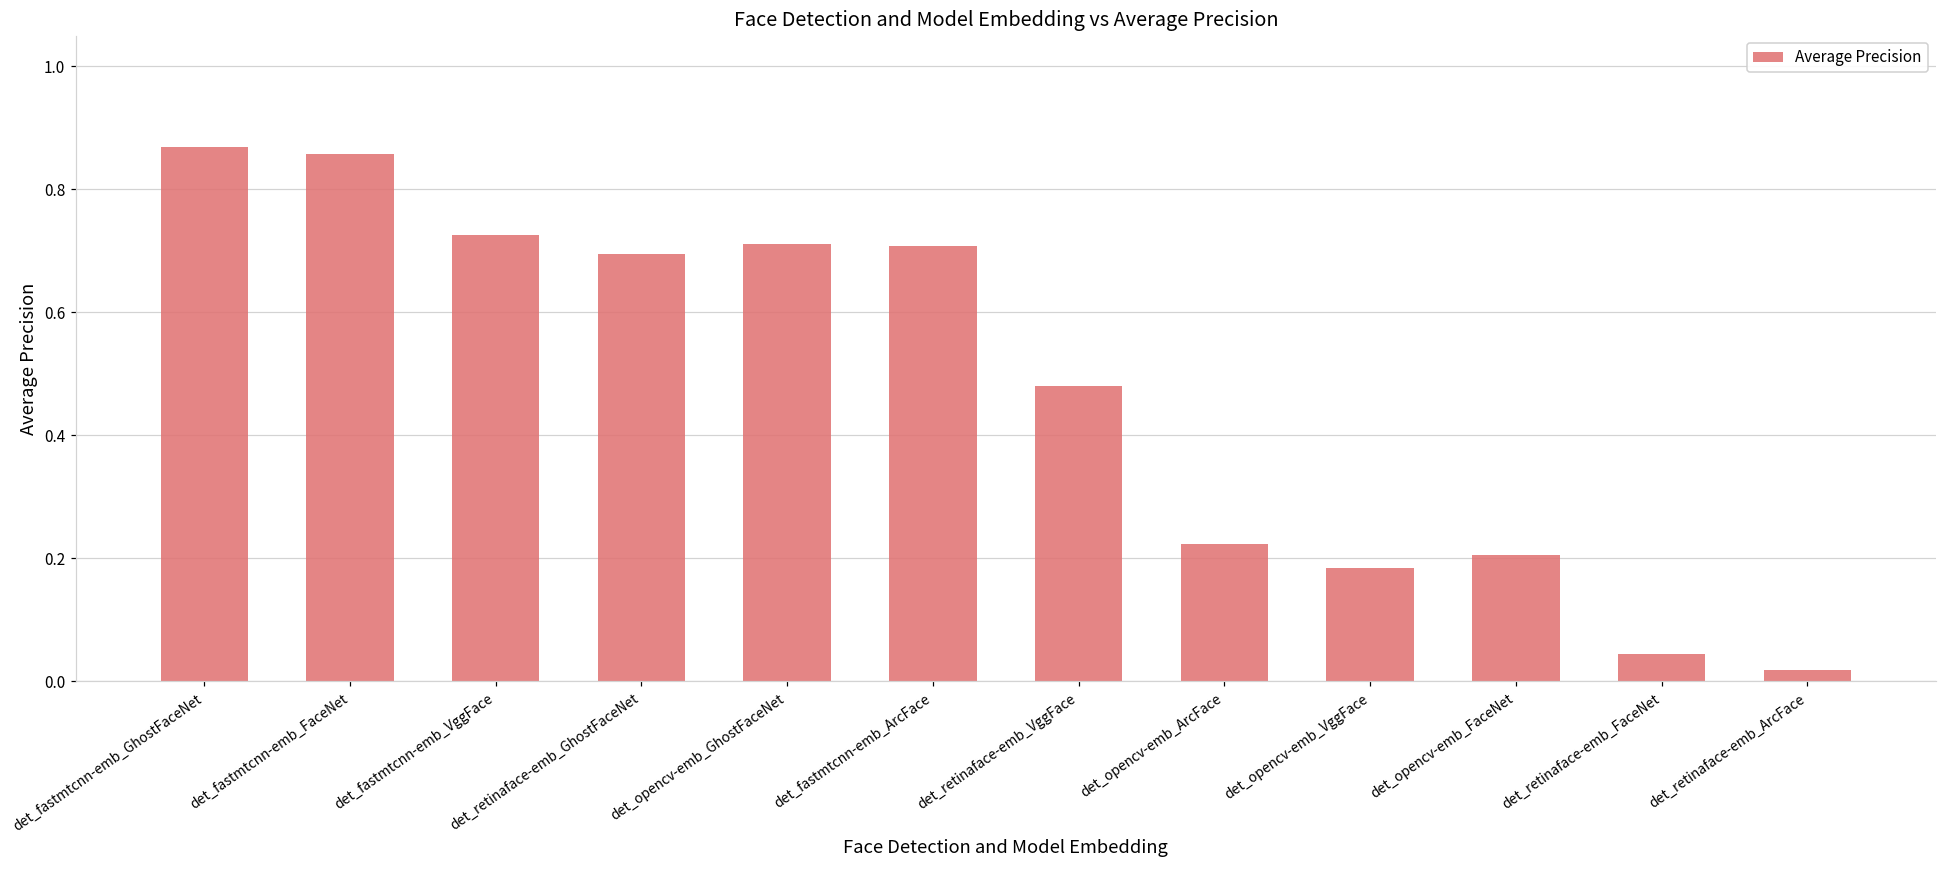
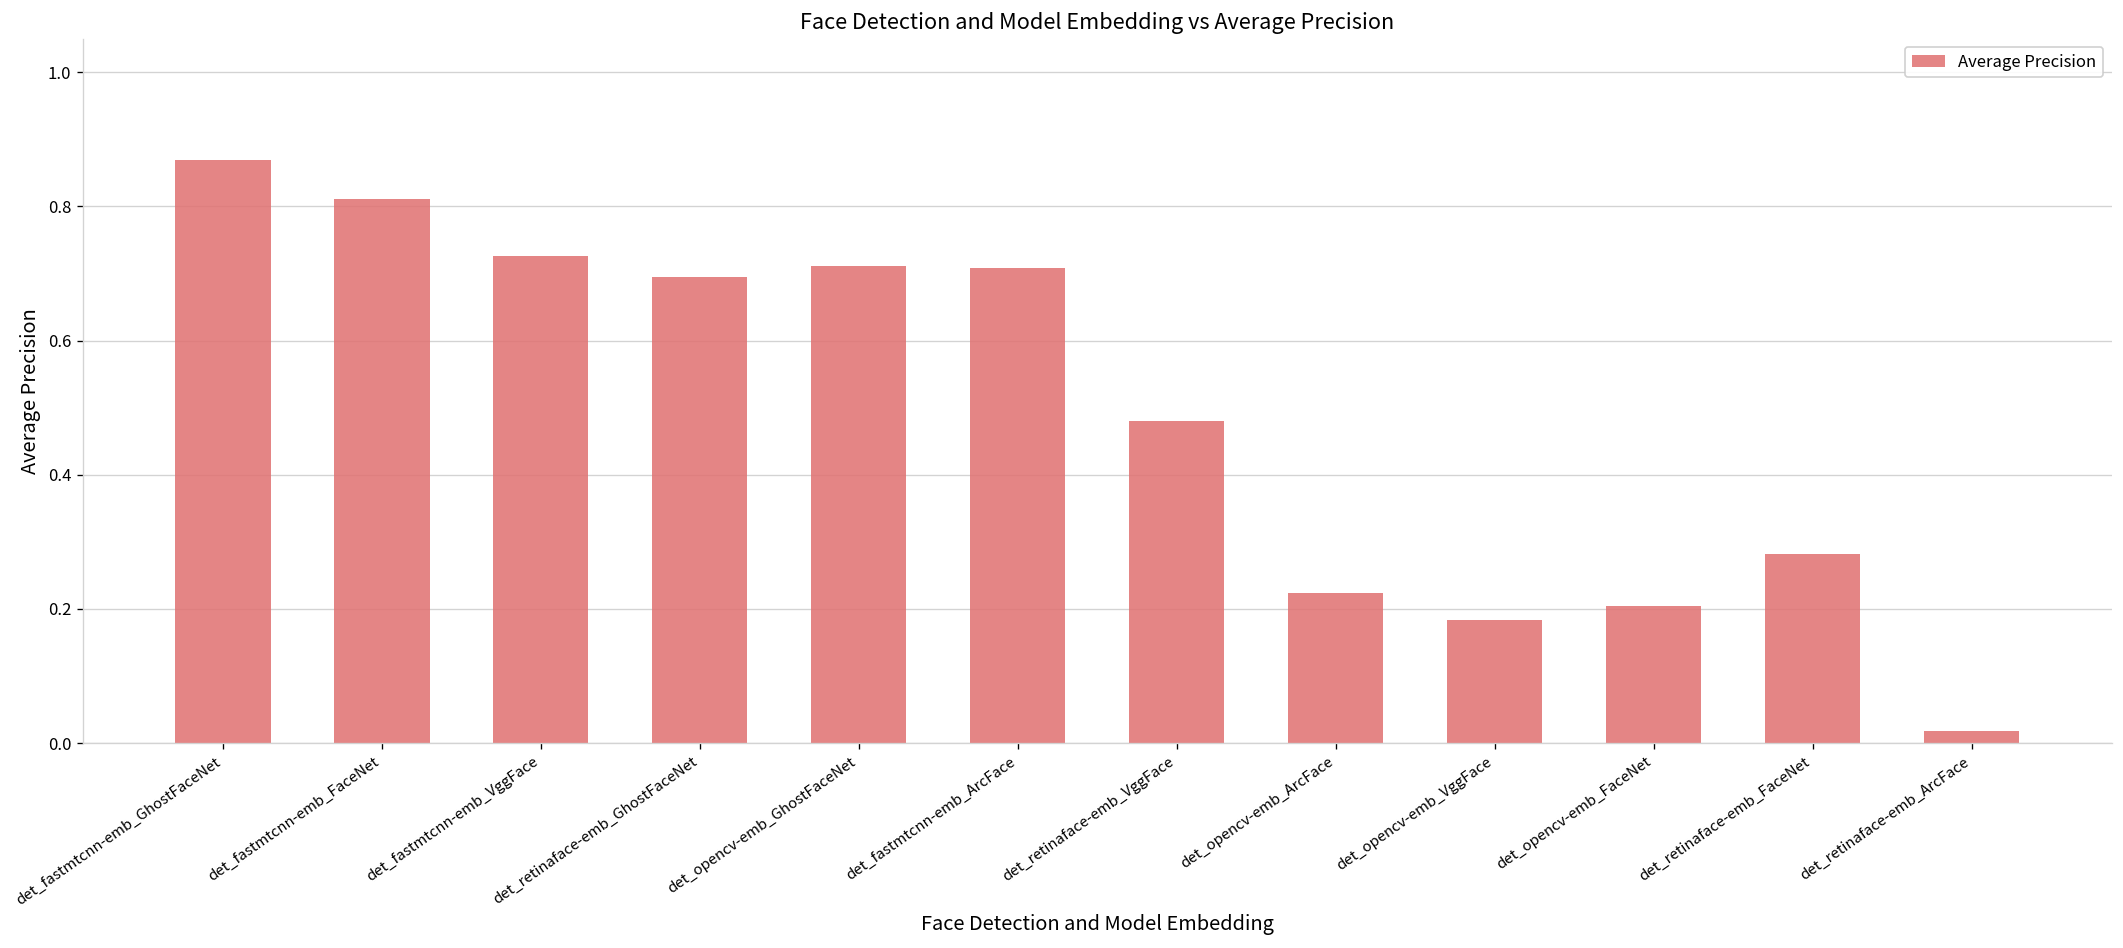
  {
    "det_fastmtcnn-emb_GhostFaceNet": 0.87,
-   "det_fastmtcnn-emb_FaceNet": 0.86,
+   "det_fastmtcnn-emb_FaceNet": 0.81,
    "det_fastmtcnn-emb_VggFace": 0.73,
    "det_retinaface-emb_GhostFaceNet": 0.69,
    "det_opencv-emb_GhostFaceNet": 0.71,
    "det_fastmtcnn-emb_ArcFace": 0.71,
    "det_retinaface-emb_VggFace": 0.48,
    "det_opencv-emb_ArcFace": 0.22,
    "det_opencv-emb_VggFace": 0.18,
    "det_opencv-emb_FaceNet": 0.20,
-   "det_retinaface-emb_FaceNet": 0.04,
+   "det_retinaface-emb_FaceNet": 0.28,
    "det_retinaface-emb_ArcFace": 0.02
  }
